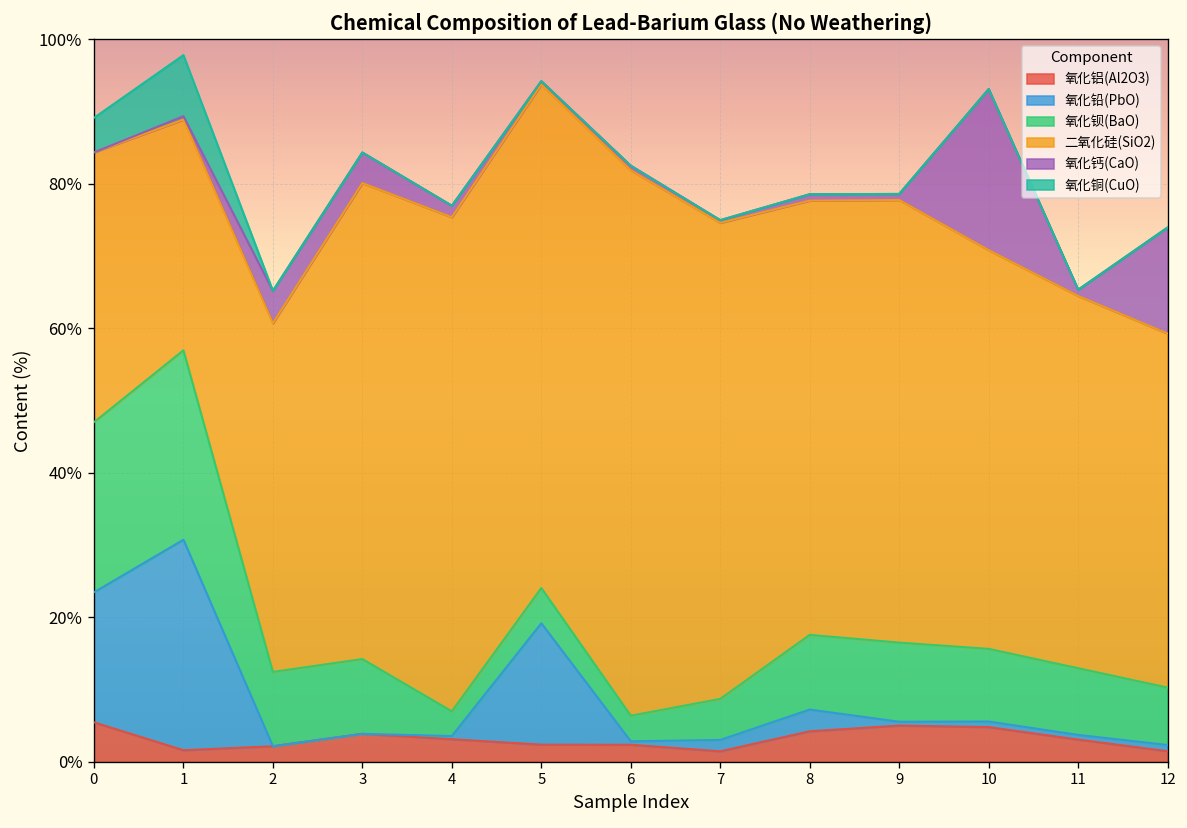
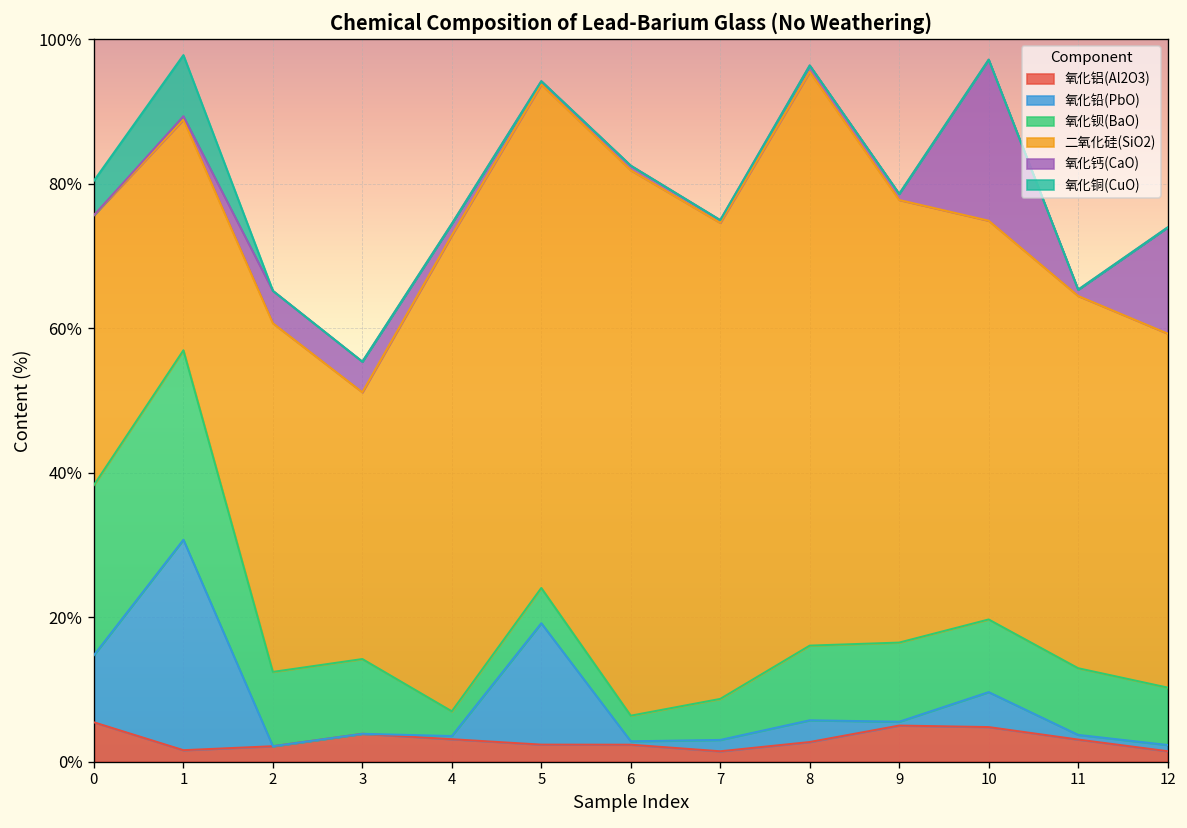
  {
    "氧化铝(Al2O3)": {
      "0": "5%",
      "1": "2%",
      "4": "3%",
      "5": "2%",
      "6": "2%",
      "7": "1%",
-     "8": "4%",
+     "8": "3%",
      "9": "5%",
      "10": "5%",
      "11": "3%",
      "12": "1%"
    },
    "氧化铅(PbO)": {
-     "0": "18%",
+     "0": "9%",
      "1": "29%",
      "4": "0%",
      "5": "17%",
      "6": "0%",
      "7": "2%",
      "8": "3%",
      "9": "1%",
-     "10": "1%",
+     "10": "5%",
      "11": "1%",
      "12": "1%"
    },
    "二氧化硅(SiO2)": {
      "1": "32%",
      "2": "48%",
-     "3": "66%",
-     "4": "68%",
+     "3": "37%",
+     "4": "66%",
      "5": "70%",
      "6": "76%",
-     "8": "60%",
+     "8": "79%",
      "9": "61%",
      "10": "55%",
      "11": "52%",
      "12": "49%"
    },
    "氧化钙(CaO)": {
      "1": "0%"
    }
  }
